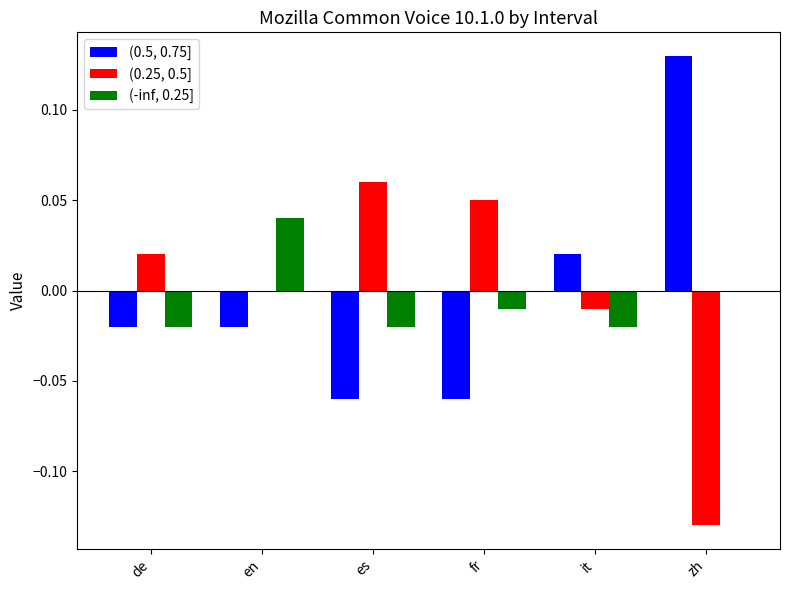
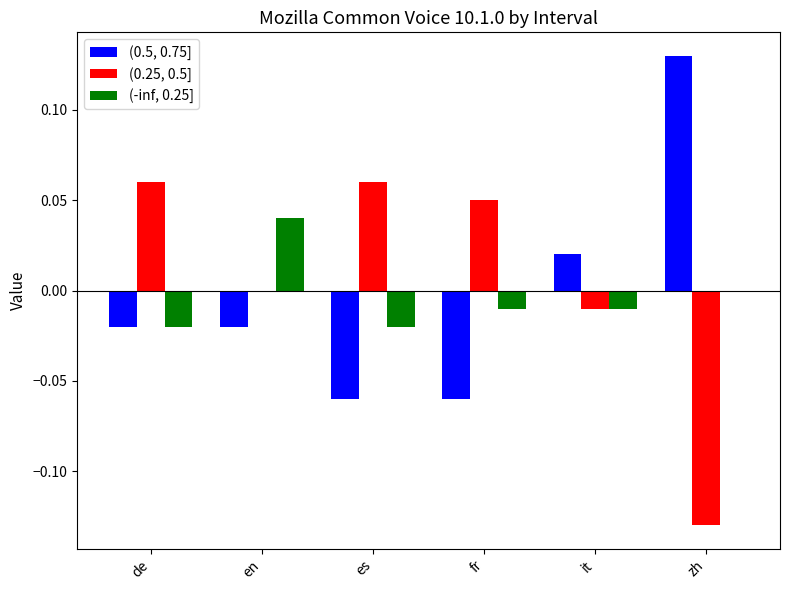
  {
    "(0.5, 0.75]": {
      "de": -0.02,
      "en": -0.02,
      "es": -0.06,
      "fr": -0.06,
      "it": 0.02,
      "zh": 0.13
    },
    "(0.25, 0.5]": {
-     "de": 0.02,
+     "de": 0.06,
      "en": 0.00,
      "es": 0.06,
      "fr": 0.05,
      "it": -0.01,
      "zh": -0.13
    },
    "(-inf, 0.25]": {
      "de": -0.02,
      "en": 0.04,
      "es": -0.02,
      "fr": -0.01,
-     "it": -0.02,
+     "it": -0.01,
      "zh": 0.00
    }
  }
